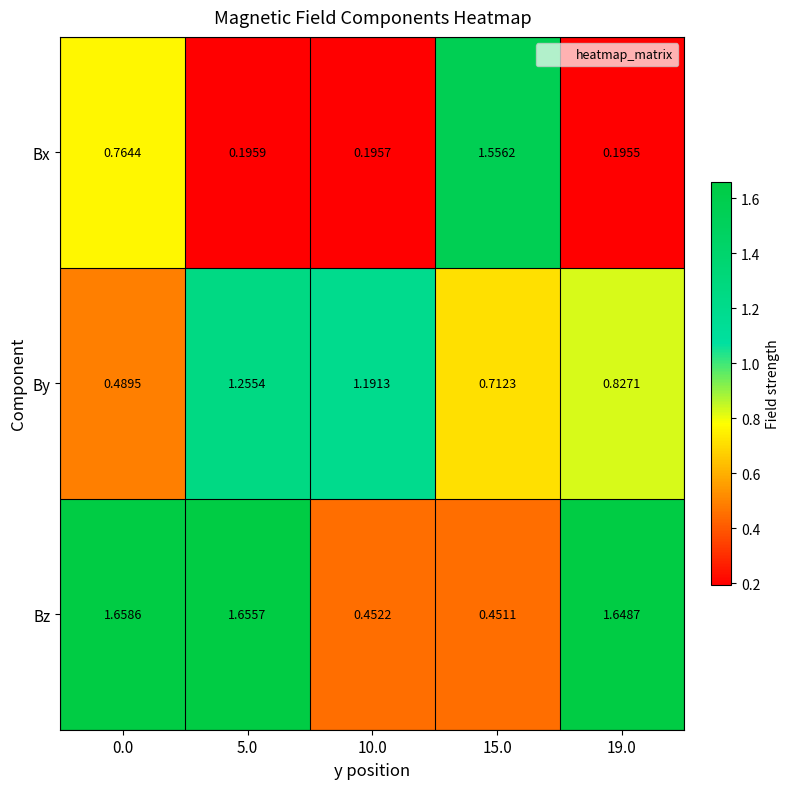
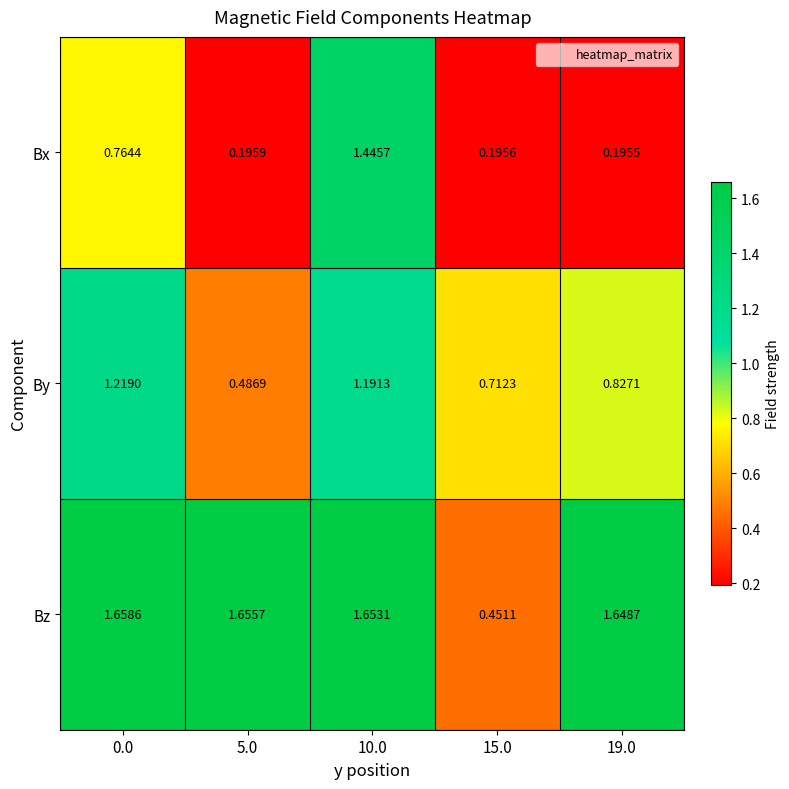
  {
    "Bx": {
      "0.0": 0.7644,
      "5.0": 0.1959,
-     "10.0": 0.1957,
-     "15.0": 1.5562,
+     "10.0": 1.4457,
+     "15.0": 0.1956,
      "19.0": 0.1955
    },
    "By": {
-     "0.0": 0.4895,
-     "5.0": 1.2554,
+     "0.0": 1.2190,
+     "5.0": 0.4869,
      "10.0": 1.1913,
      "15.0": 0.7123,
      "19.0": 0.8271
    },
    "Bz": {
      "0.0": 1.6586,
      "5.0": 1.6557,
-     "10.0": 0.4522,
+     "10.0": 1.6531,
      "15.0": 0.4511,
      "19.0": 1.6487
    }
  }
